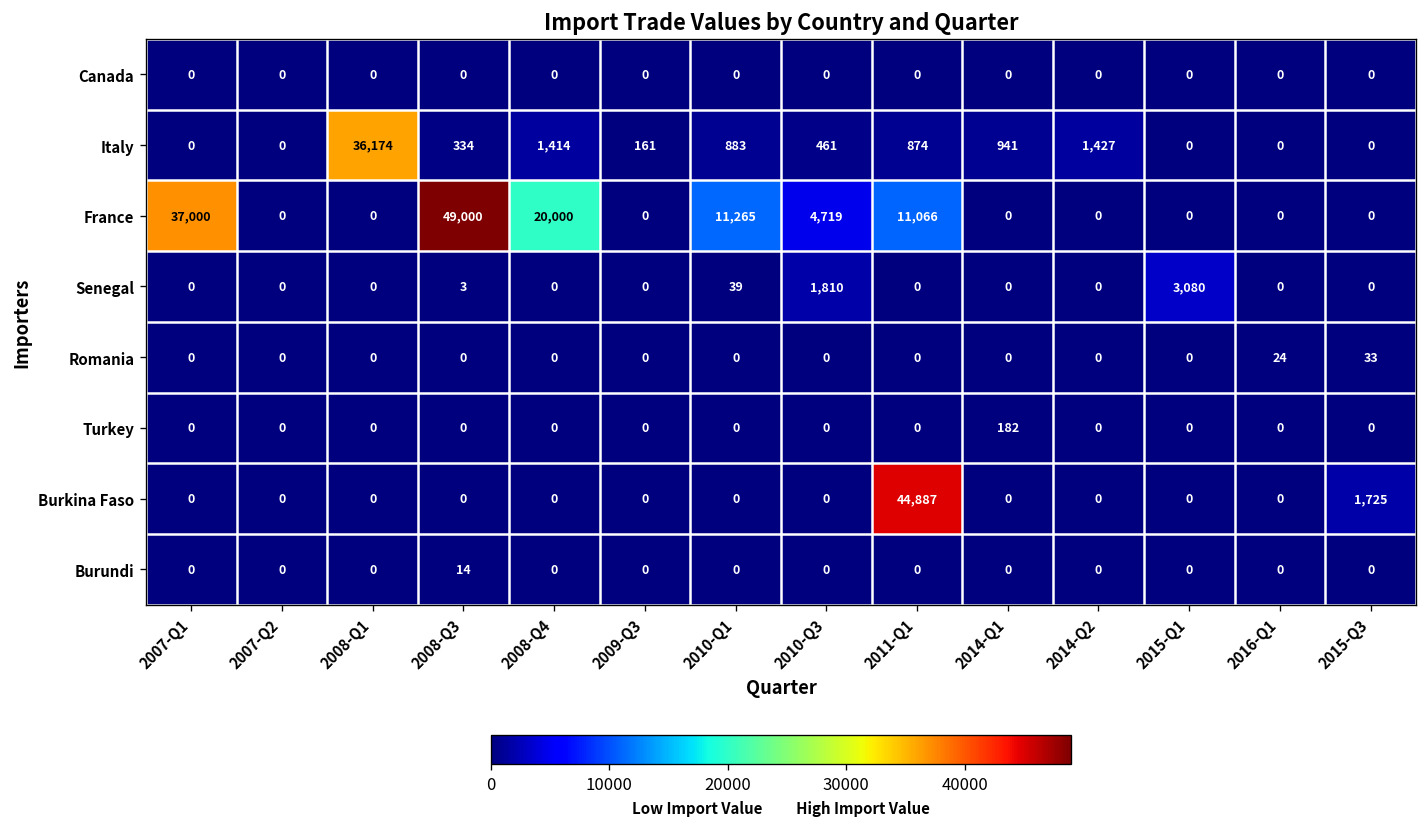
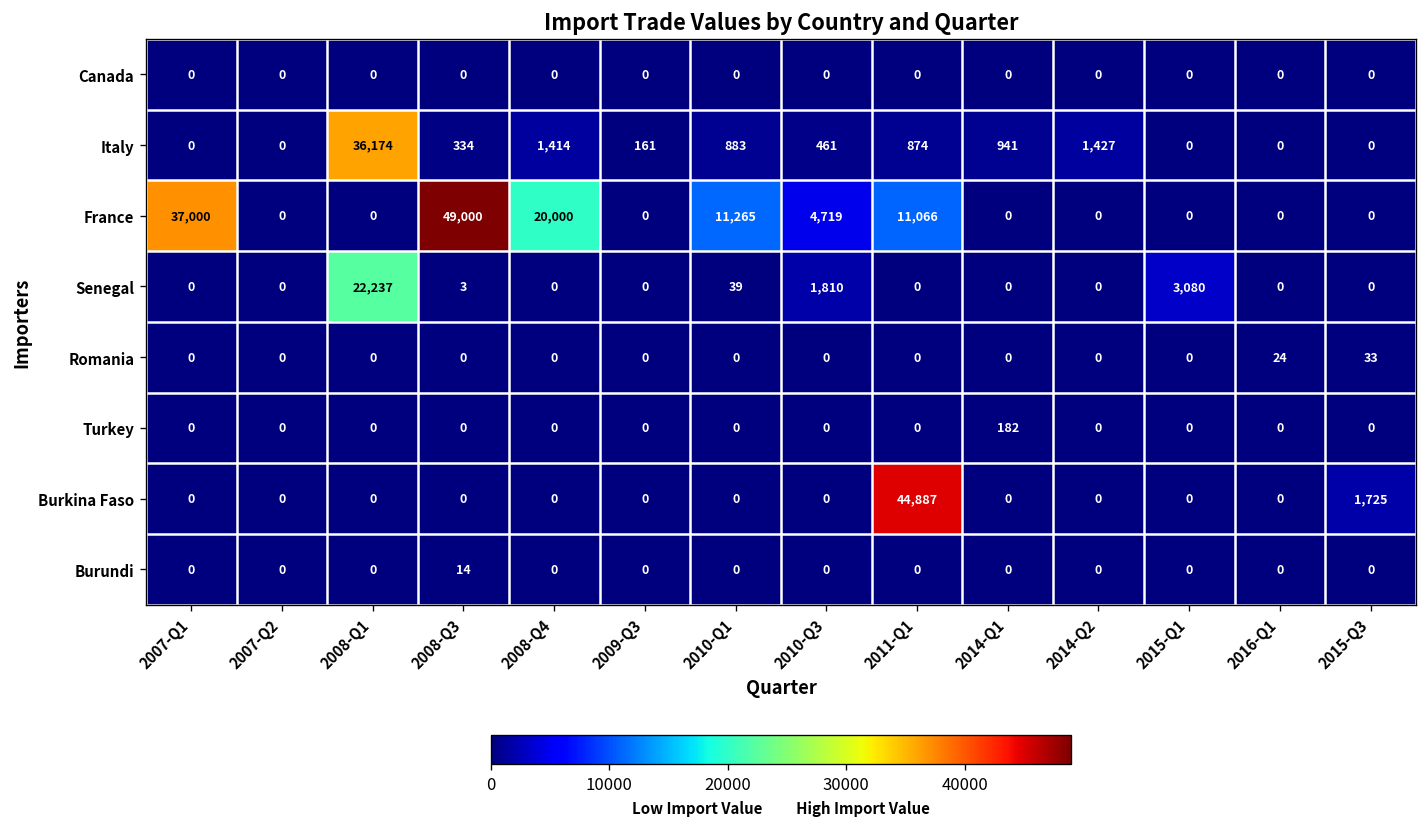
  {
    "Canada": {
      "2007-Q1": "0",
      "2007-Q2": "0",
      "2008-Q1": "0",
      "2008-Q3": "0",
      "2008-Q4": "0",
      "2009-Q3": "0",
      "2010-Q1": "0",
      "2010-Q3": "0",
      "2011-Q1": "0",
      "2014-Q1": "0",
      "2014-Q2": "0",
      "2015-Q1": "0",
      "2016-Q1": "0",
      "2015-Q3": "0"
    },
    "Italy": {
      "2007-Q1": "0",
      "2007-Q2": "0",
      "2008-Q1": "36,174",
      "2008-Q3": "334",
      "2008-Q4": "1,414",
      "2009-Q3": "161",
      "2010-Q1": "883",
      "2010-Q3": "461",
      "2011-Q1": "874",
      "2014-Q1": "941",
      "2014-Q2": "1,427",
      "2015-Q1": "0",
      "2016-Q1": "0",
      "2015-Q3": "0"
    },
    "France": {
      "2007-Q1": "37,000",
      "2007-Q2": "0",
      "2008-Q1": "0",
      "2008-Q3": "49,000",
      "2008-Q4": "20,000",
      "2009-Q3": "0",
      "2010-Q1": "11,265",
      "2010-Q3": "4,719",
      "2011-Q1": "11,066",
      "2014-Q1": "0",
      "2014-Q2": "0",
      "2015-Q1": "0",
      "2016-Q1": "0",
      "2015-Q3": "0"
    },
    "Senegal": {
      "2007-Q1": "0",
      "2007-Q2": "0",
-     "2008-Q1": "0",
+     "2008-Q1": "22,237",
      "2008-Q3": "3",
      "2008-Q4": "0",
      "2009-Q3": "0",
      "2010-Q1": "39",
      "2010-Q3": "1,810",
      "2011-Q1": "0",
      "2014-Q1": "0",
      "2014-Q2": "0",
      "2015-Q1": "3,080",
      "2016-Q1": "0",
      "2015-Q3": "0"
    },
    "Romania": {
      "2007-Q1": "0",
      "2007-Q2": "0",
      "2008-Q1": "0",
      "2008-Q3": "0",
      "2008-Q4": "0",
      "2009-Q3": "0",
      "2010-Q1": "0",
      "2010-Q3": "0",
      "2011-Q1": "0",
      "2014-Q1": "0",
      "2014-Q2": "0",
      "2015-Q1": "0",
      "2016-Q1": "24",
      "2015-Q3": "33"
    },
    "Turkey": {
      "2007-Q1": "0",
      "2007-Q2": "0",
      "2008-Q1": "0",
      "2008-Q3": "0",
      "2008-Q4": "0",
      "2009-Q3": "0",
      "2010-Q1": "0",
      "2010-Q3": "0",
      "2011-Q1": "0",
      "2014-Q1": "182",
      "2014-Q2": "0",
      "2015-Q1": "0",
      "2016-Q1": "0",
      "2015-Q3": "0"
    },
    "Burkina Faso": {
      "2007-Q1": "0",
      "2007-Q2": "0",
      "2008-Q1": "0",
      "2008-Q3": "0",
      "2008-Q4": "0",
      "2009-Q3": "0",
      "2010-Q1": "0",
      "2010-Q3": "0",
      "2011-Q1": "44,887",
      "2014-Q1": "0",
      "2014-Q2": "0",
      "2015-Q1": "0",
      "2016-Q1": "0",
      "2015-Q3": "1,725"
    },
    "Burundi": {
      "2007-Q1": "0",
      "2007-Q2": "0",
      "2008-Q1": "0",
      "2008-Q3": "14",
      "2008-Q4": "0",
      "2009-Q3": "0",
      "2010-Q1": "0",
      "2010-Q3": "0",
      "2011-Q1": "0",
      "2014-Q1": "0",
      "2014-Q2": "0",
      "2015-Q1": "0",
      "2016-Q1": "0",
      "2015-Q3": "0"
    }
  }
